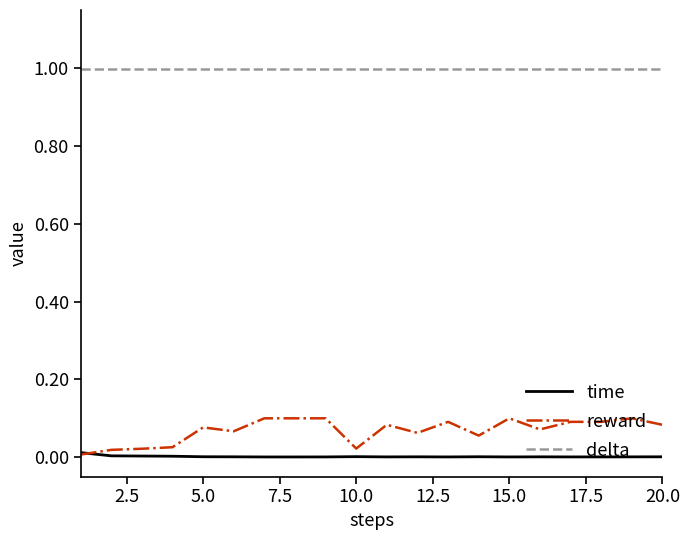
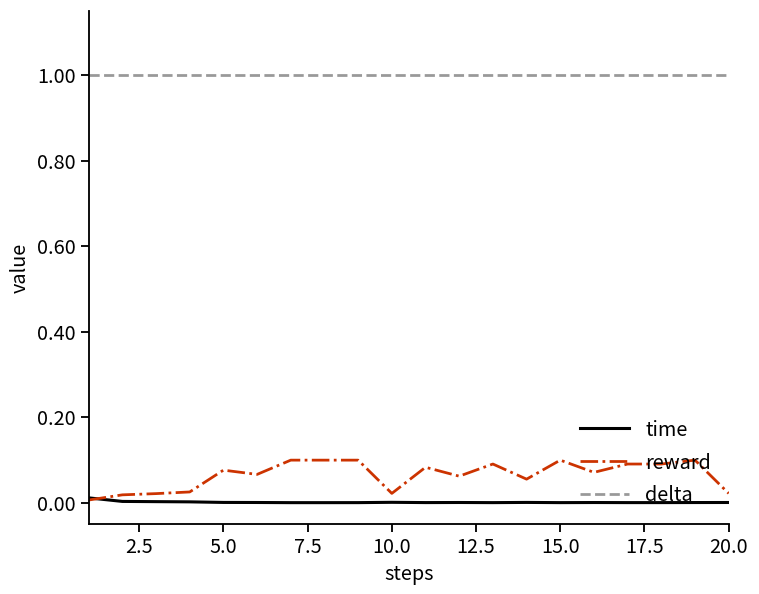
  {
    "time": {
      "5.0": 0.00,
      "10.0": 0.00,
      "15.0": 0.00,
      "20.0": 0.00
    },
    "reward": {
      "5.0": 0.08,
      "10.0": 0.02,
      "15.0": 0.10,
-     "20.0": 0.08
+     "20.0": 0.02
    },
    "delta": {
      "5.0": 1.00,
      "10.0": 1.00,
      "15.0": 1.00,
      "20.0": 1.00
    }
  }
